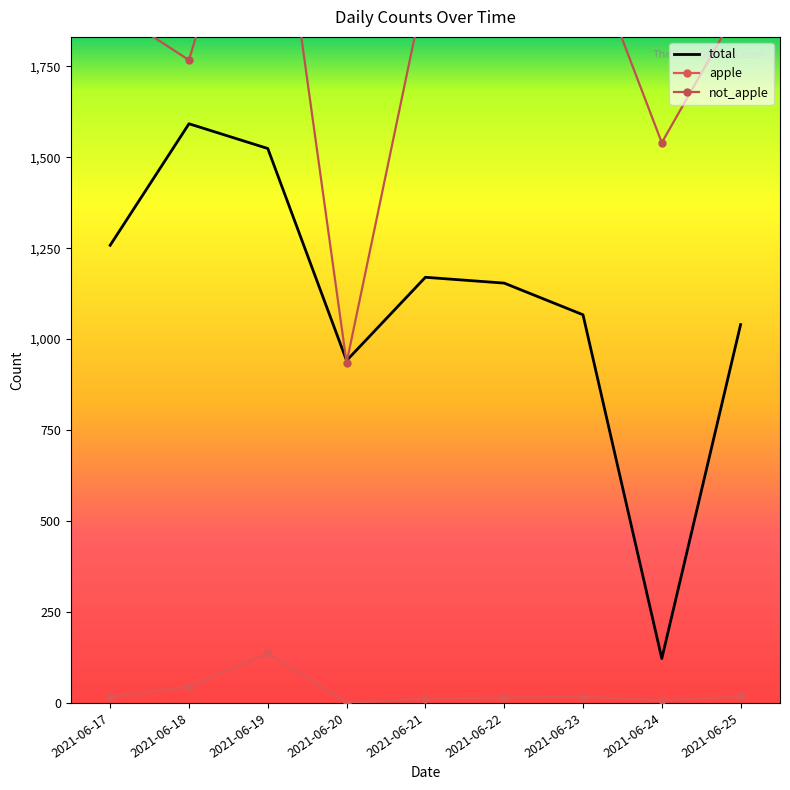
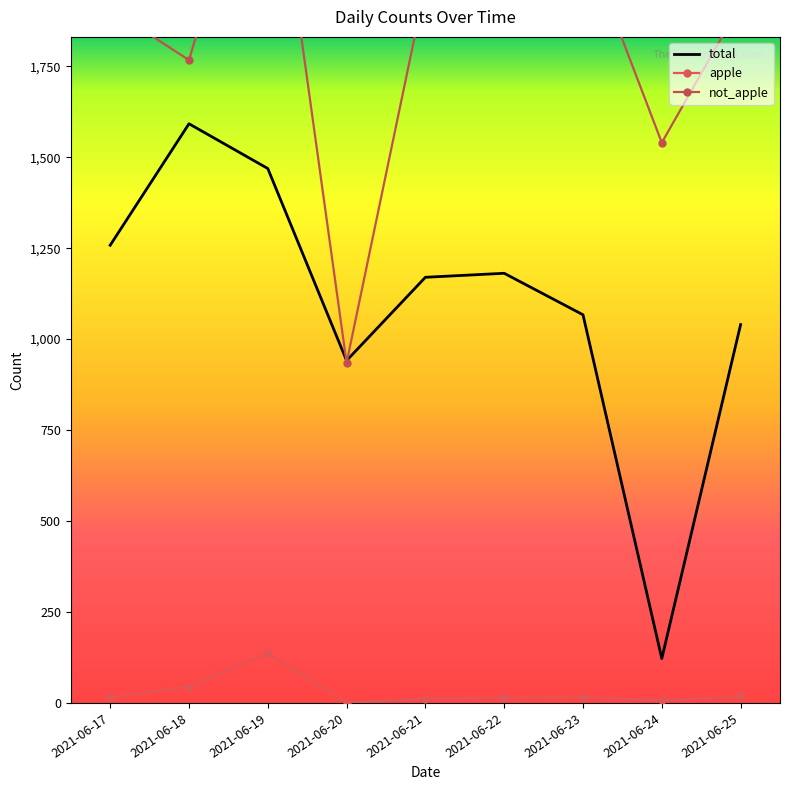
  {
    "total": {
      "2021-06-17": "1,260",
      "2021-06-18": "1,590",
-     "2021-06-19": "1,520",
+     "2021-06-19": "1,470",
      "2021-06-21": "1,170",
-     "2021-06-22": "1,150",
+     "2021-06-22": "1,180",
      "2021-06-23": "1,070",
      "2021-06-24": "120",
      "2021-06-25": "1,040"
    }
  }
